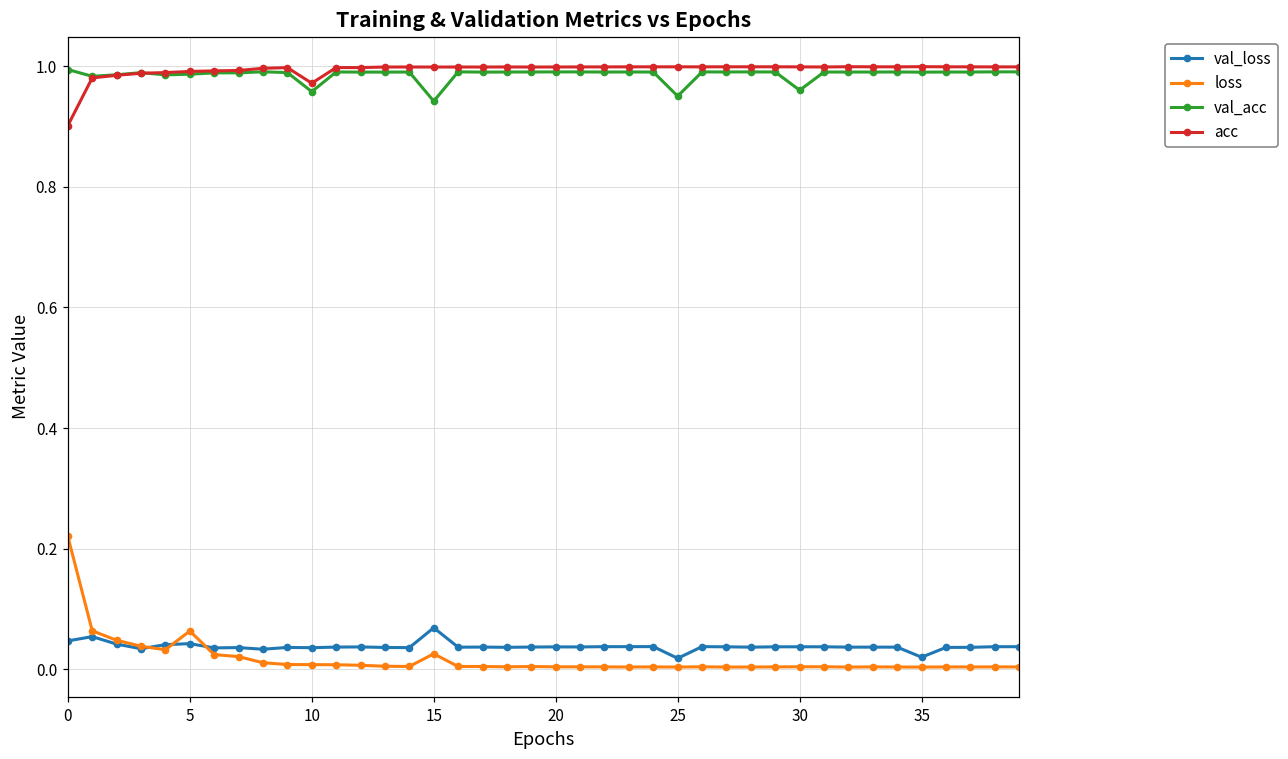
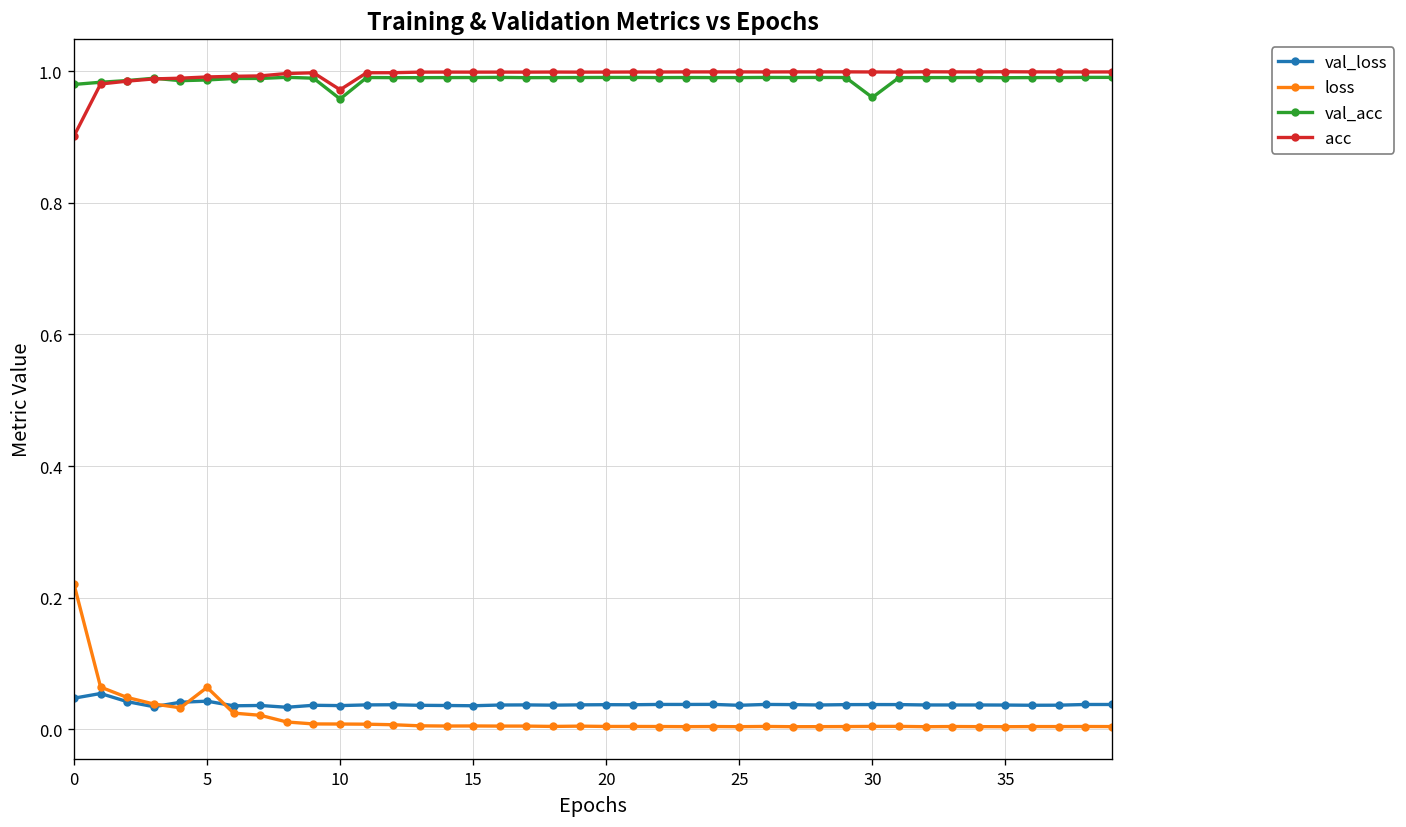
  {
    "val_loss": {
      "0": 0.05,
      "5": 0.04,
      "10": 0.04,
-     "15": 0.07,
+     "15": 0.04,
      "20": 0.04,
-     "25": 0.02,
+     "25": 0.04,
      "30": 0.04,
-     "35": 0.02
+     "35": 0.04
    },
    "loss": {
      "0": 0.22,
      "5": 0.06,
      "10": 0.01,
-     "15": 0.03,
+     "15": 0.01,
      "20": 0.00,
      "25": 0.00,
      "30": 0.00,
      "35": 0.00
    },
    "val_acc": {
-     "0": 0.99,
+     "0": 0.98,
      "10": 0.96,
-     "15": 0.94,
+     "15": 0.99,
      "20": 0.99,
-     "25": 0.95,
+     "25": 0.99,
      "30": 0.96,
      "35": 0.99
    },
    "acc": {
      "0": 0.90,
      "10": 0.97,
      "15": 1.00,
      "20": 1.00,
      "25": 1.00,
      "30": 1.00,
      "35": 1.00
    }
  }
